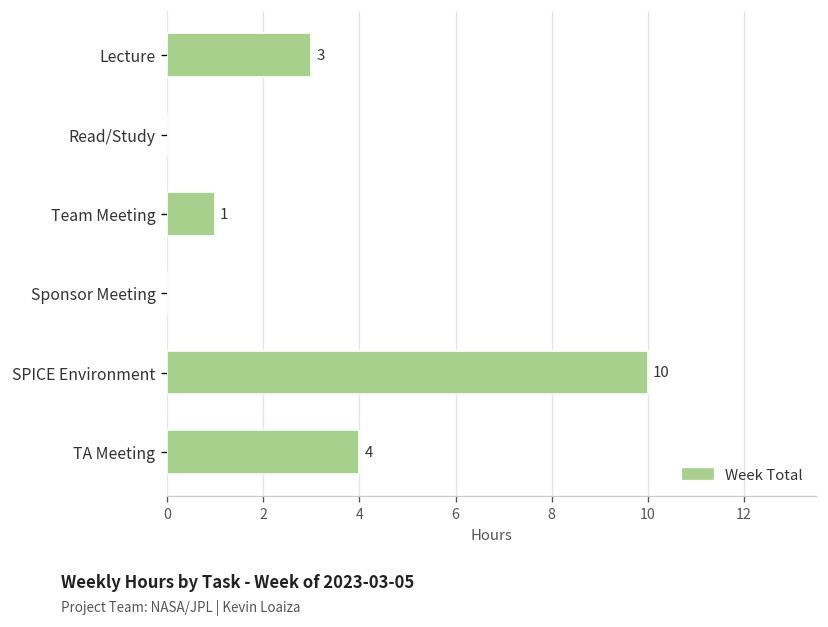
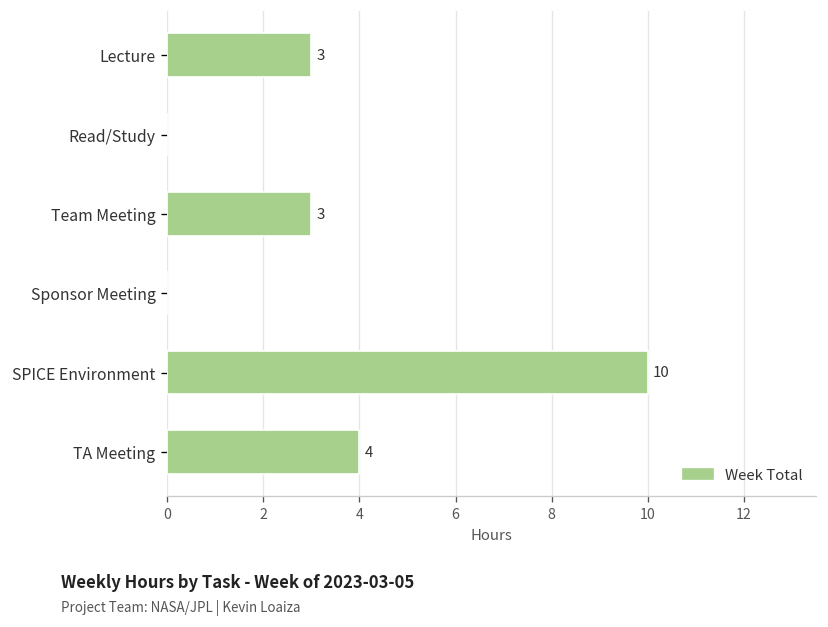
  {
    "Lecture": 3,
-   "Team Meeting": 1,
+   "Team Meeting": 3,
    "SPICE Environment": 10,
    "TA Meeting": 4
  }
